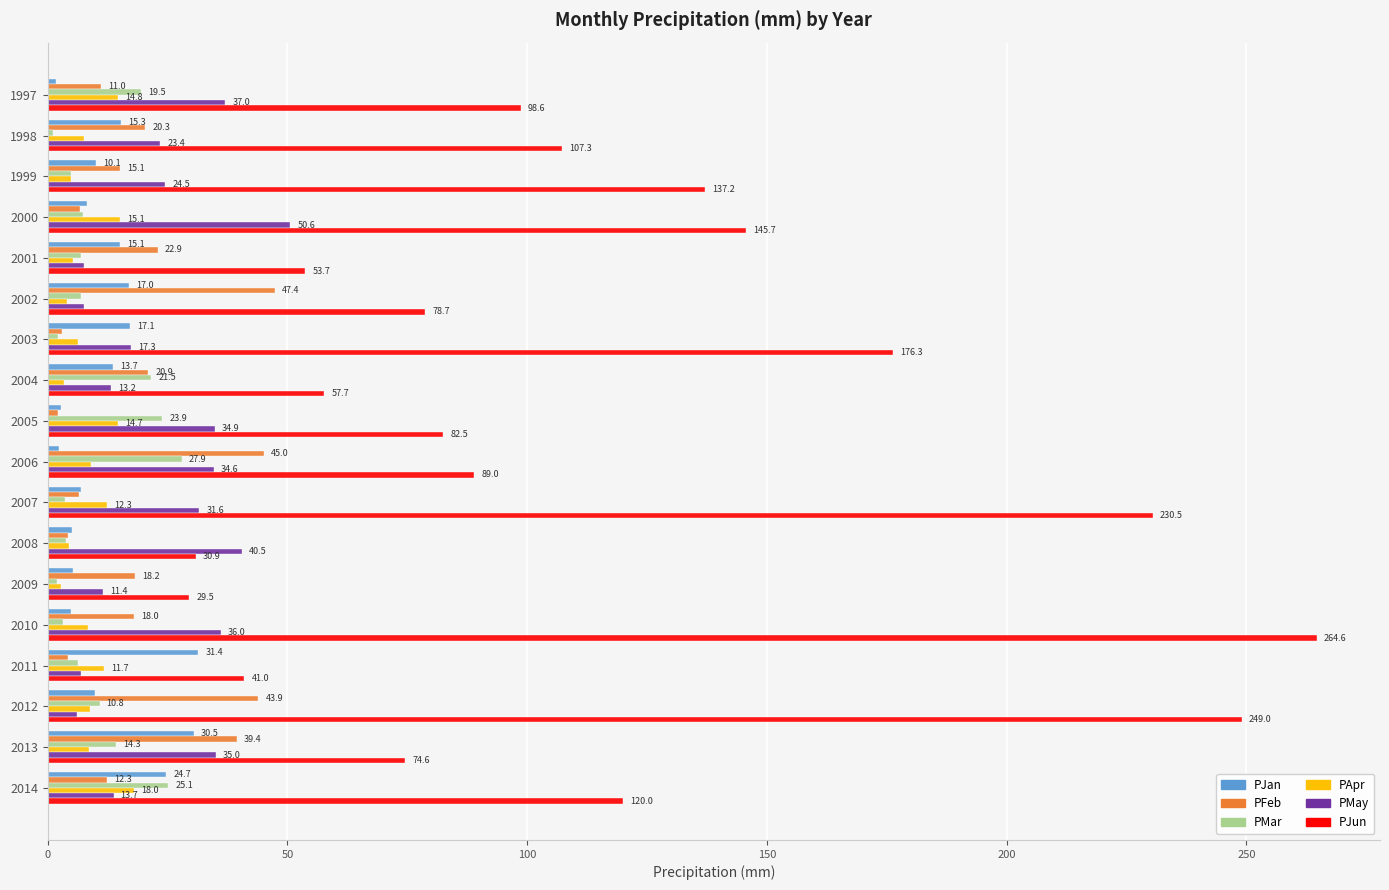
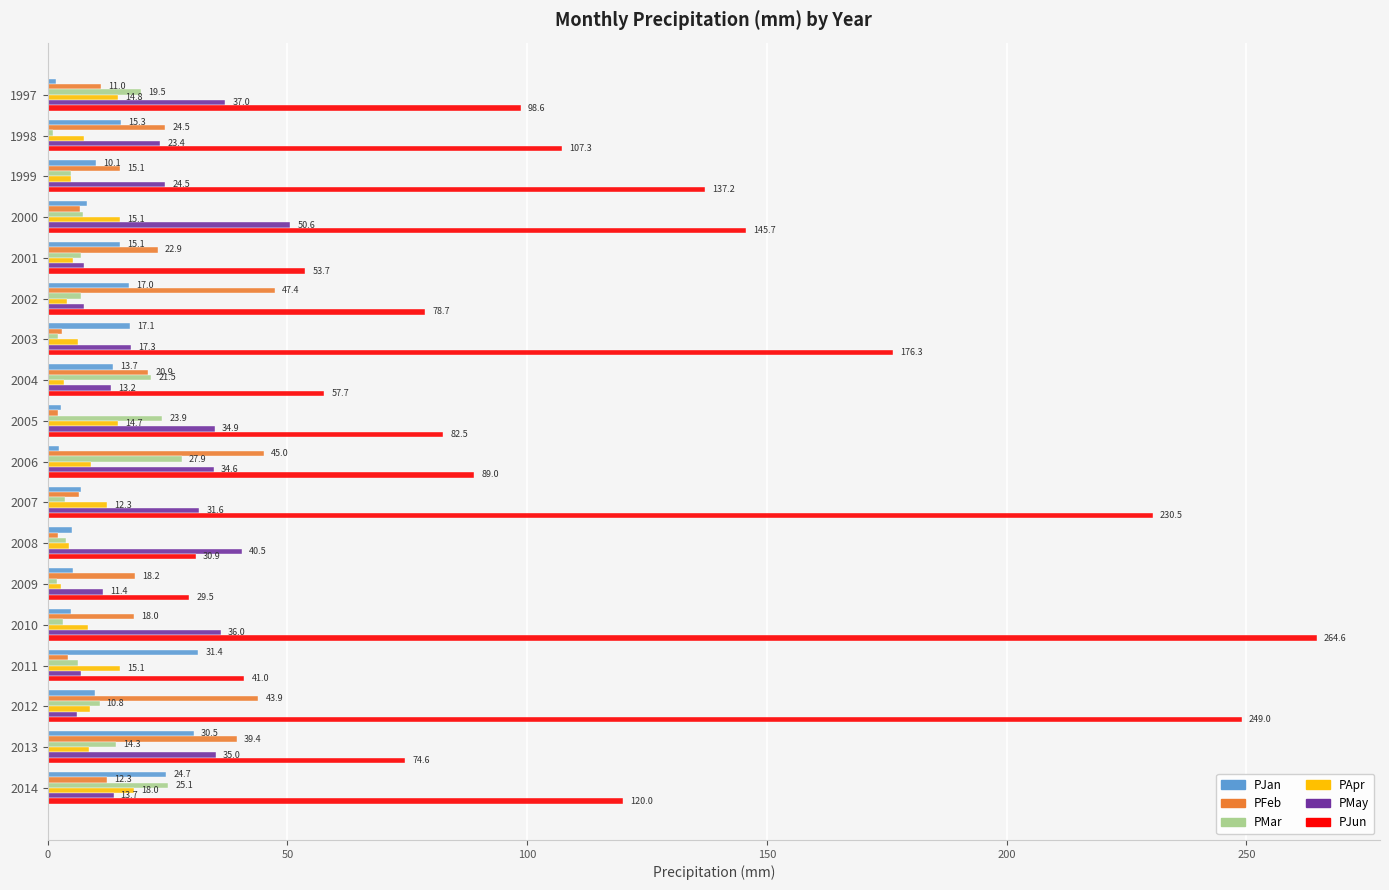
  {
    "PJan": {
      "1998": 15.3,
      "1999": 10.1,
      "2001": 15.1,
      "2002": 17.0,
      "2003": 17.1,
      "2004": 13.7,
      "2011": 31.4,
      "2013": 30.5,
      "2014": 24.7
    },
    "PFeb": {
      "1997": 11.0,
-     "1998": 20.3,
+     "1998": 24.5,
      "1999": 15.1,
      "2001": 22.9,
      "2002": 47.4,
      "2006": 45.0,
-     "2008": 4,
+     "2008": 2,
      "2009": 18.2,
      "2010": 18.0,
      "2012": 43.9,
      "2013": 39.4,
      "2014": 12.3
    },
    "PMar": {
      "1997": 19.5,
      "2005": 23.9,
      "2006": 27.9,
      "2012": 10.8,
      "2013": 14.3,
      "2014": 25.1
    },
    "PApr": {
      "1997": 14.8,
      "2000": 15.1,
      "2005": 14.7,
      "2007": 12.3,
-     "2011": 11.7,
+     "2011": 15.1,
      "2014": 18.0
    },
    "PMay": {
      "1997": 37.0,
      "1998": 23.4,
      "1999": 24.5,
      "2000": 50.6,
      "2003": 17.3,
      "2004": 13.2,
      "2005": 34.9,
      "2006": 34.6,
      "2007": 31.6,
      "2008": 40.5,
      "2009": 11.4,
      "2010": 36.0,
      "2013": 35.0,
      "2014": 13.7
    },
    "PJun": {
      "1997": 98.6,
      "1998": 107.3,
      "1999": 137.2,
      "2000": 145.7,
      "2001": 53.7,
      "2002": 78.7,
      "2003": 176.3,
      "2004": 57.7,
      "2005": 82.5,
      "2006": 89.0,
      "2007": 230.5,
      "2008": 30.9,
      "2009": 29.5,
      "2010": 264.6,
      "2011": 41.0,
      "2012": 249.0,
      "2013": 74.6,
      "2014": 120.0
    }
  }
